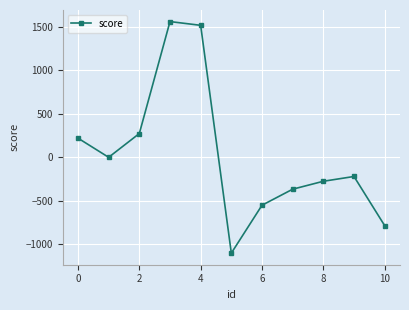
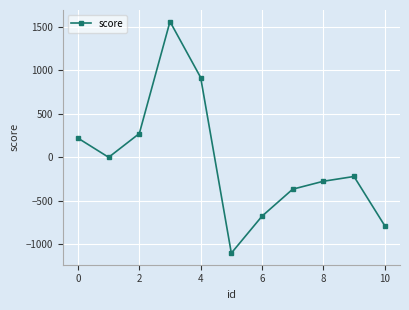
  {
    "0": 200,
    "2": 300,
-   "4": 1500,
-   "6": -600,
+   "4": 900,
+   "6": -700,
    "8": -300,
    "10": -800
  }
